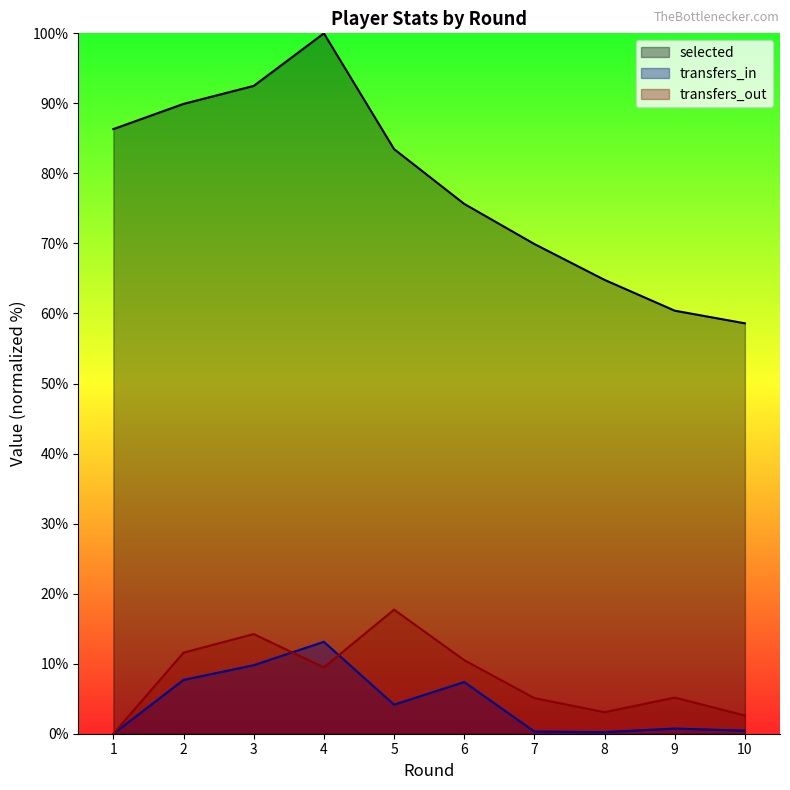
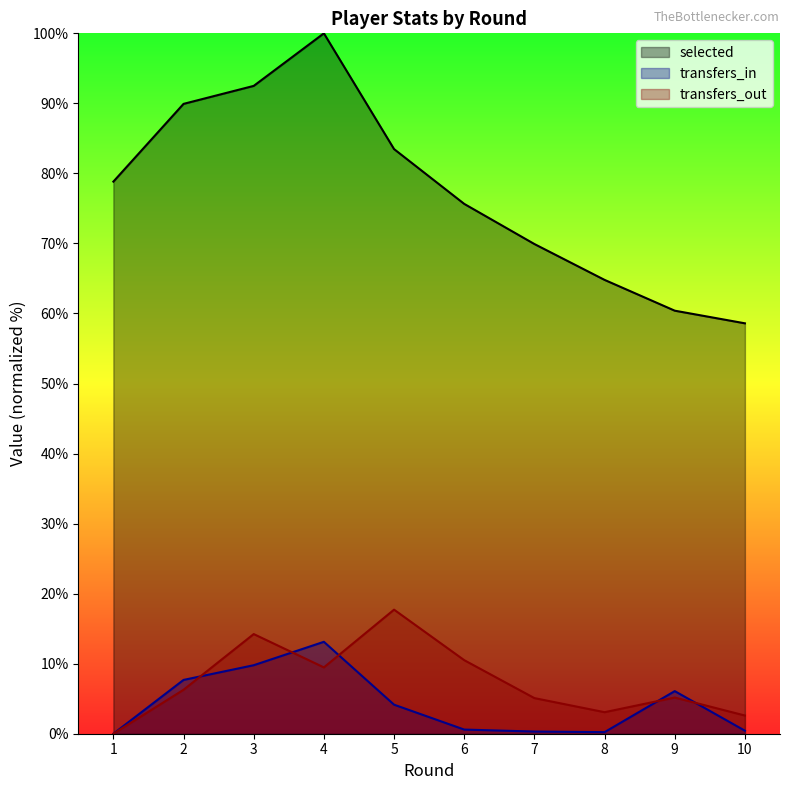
  {
    "selected": {
-     "1": "86%",
+     "1": "79%",
      "2": "90%",
      "3": "92%",
      "4": "100%",
      "5": "83%",
      "6": "76%",
      "7": "70%",
      "8": "65%",
      "9": "60%",
      "10": "59%"
    },
    "transfers_in": {
      "2": "8%",
      "3": "10%",
      "4": "13%",
      "5": "4%",
-     "6": "7%",
+     "6": "1%",
      "7": "0%",
      "8": "0%",
-     "9": "1%",
+     "9": "6%",
      "10": "0%"
    },
    "transfers_out": {
-     "2": "12%",
+     "2": "6%",
      "3": "14%",
      "4": "9%",
      "5": "18%",
      "6": "11%",
      "7": "5%",
      "8": "3%",
      "9": "5%",
      "10": "3%"
    }
  }
